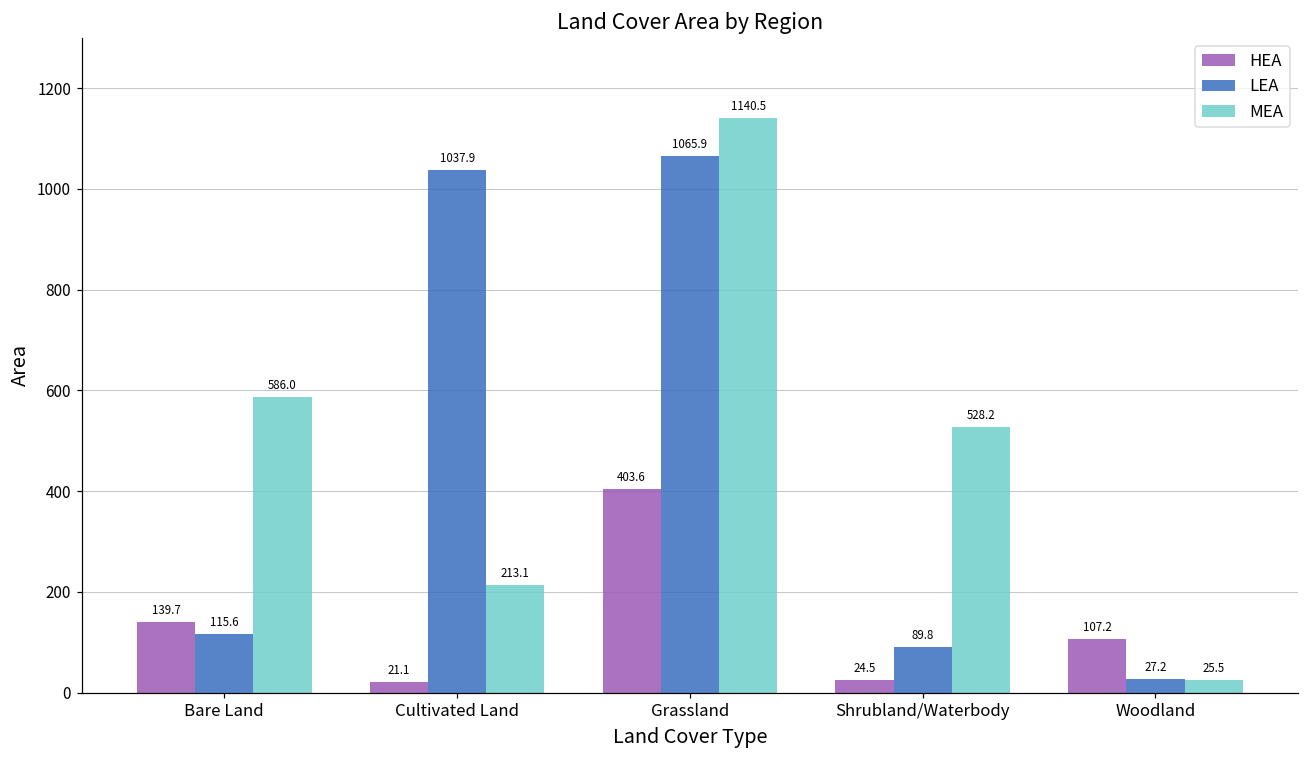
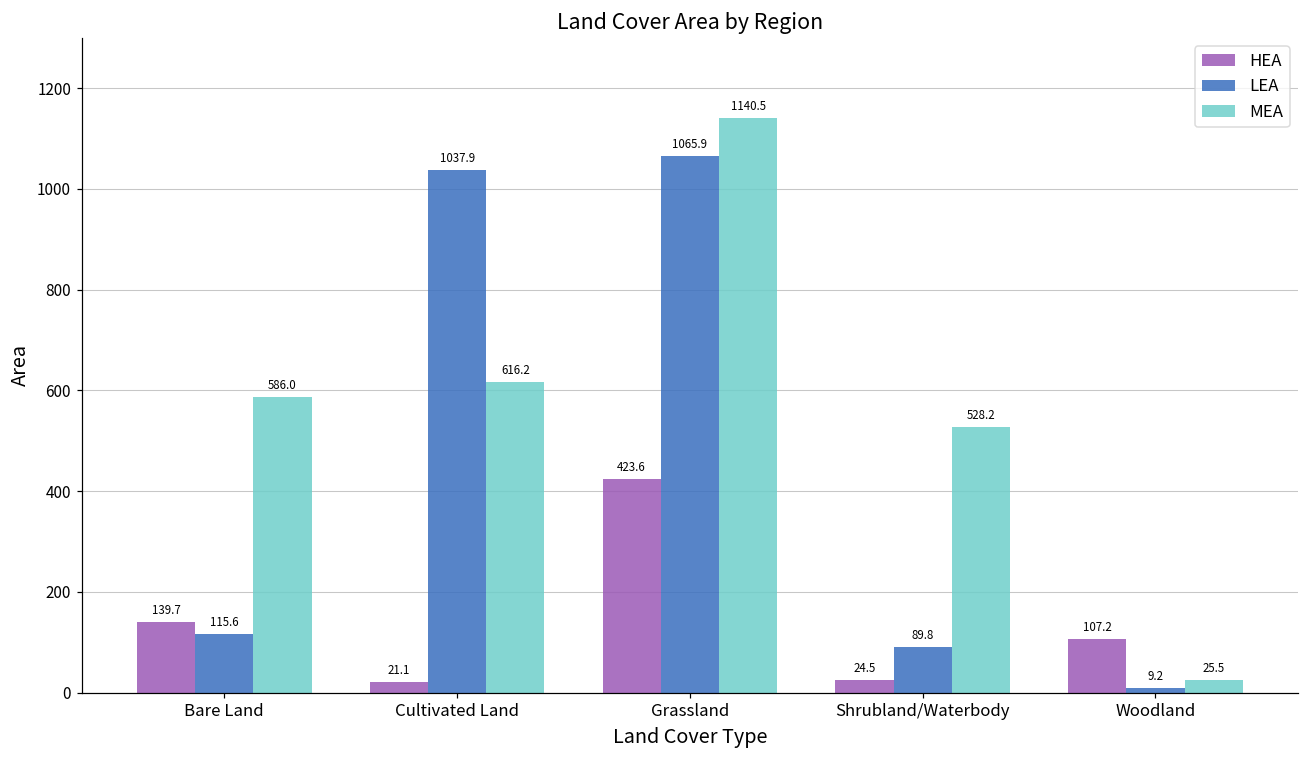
  {
    "HEA": {
      "Bare Land": 139.7,
      "Cultivated Land": 21.1,
-     "Grassland": 403.6,
+     "Grassland": 423.6,
      "Shrubland/Waterbody": 24.5,
      "Woodland": 107.2
    },
    "LEA": {
      "Bare Land": 115.6,
      "Cultivated Land": 1037.9,
      "Grassland": 1065.9,
      "Shrubland/Waterbody": 89.8,
-     "Woodland": 27.2
+     "Woodland": 9.2
    },
    "MEA": {
      "Bare Land": 586.0,
-     "Cultivated Land": 213.1,
+     "Cultivated Land": 616.2,
      "Grassland": 1140.5,
      "Shrubland/Waterbody": 528.2,
      "Woodland": 25.5
    }
  }
